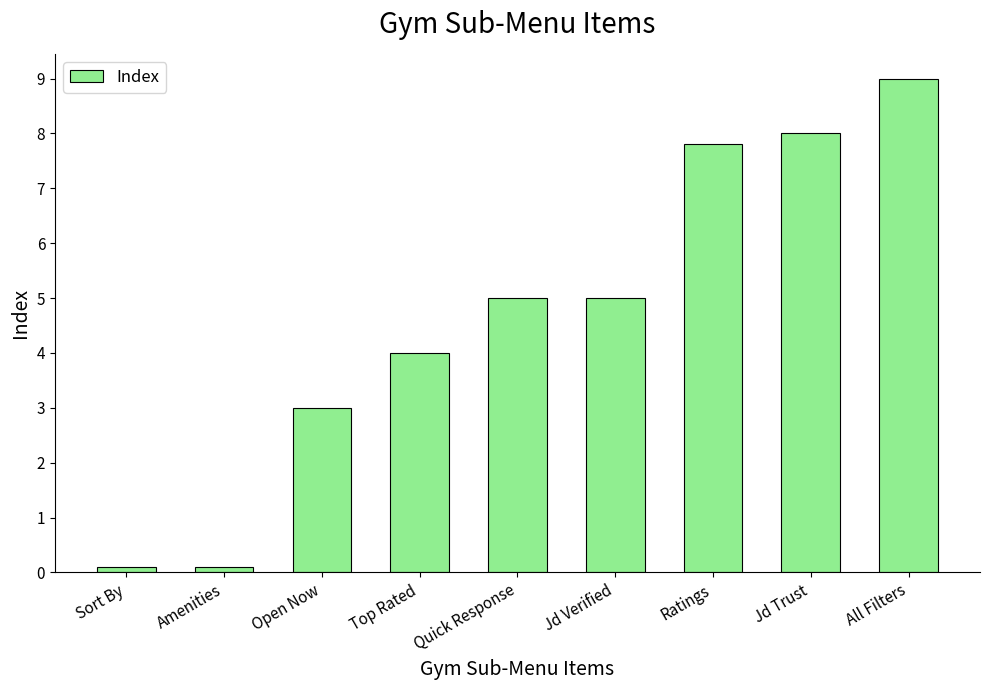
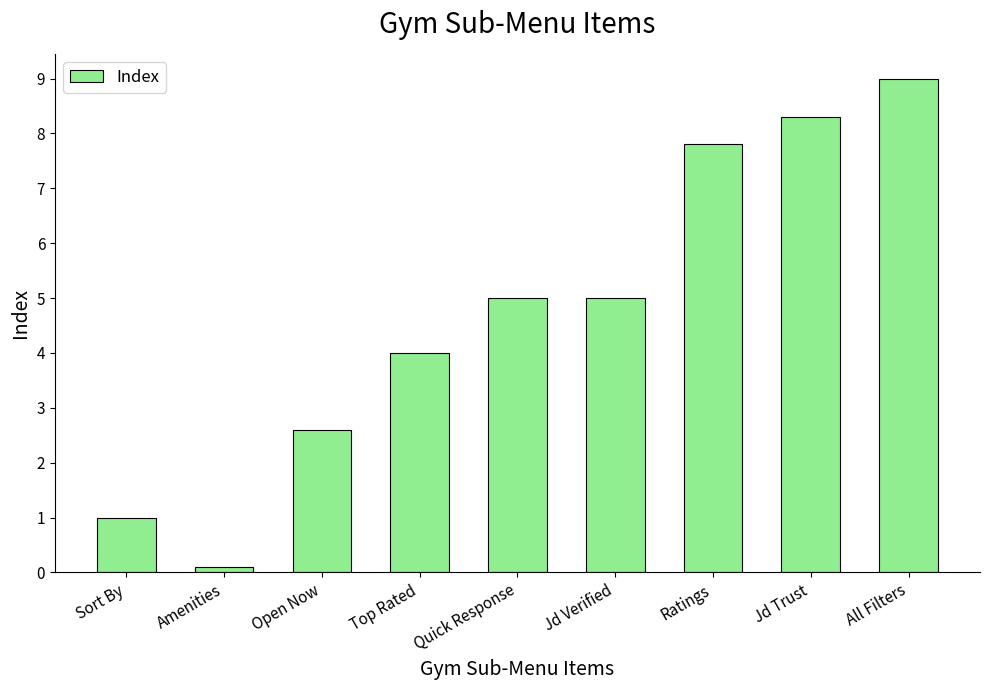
  {
-   "Sort By": 0.1,
+   "Sort By": 1.0,
    "Amenities": 0.1,
-   "Open Now": 3.0,
+   "Open Now": 2.6,
    "Top Rated": 4.0,
    "Quick Response": 5.0,
    "Jd Verified": 5.0,
    "Ratings": 7.8,
-   "Jd Trust": 8.0,
+   "Jd Trust": 8.3,
    "All Filters": 9.0
  }
